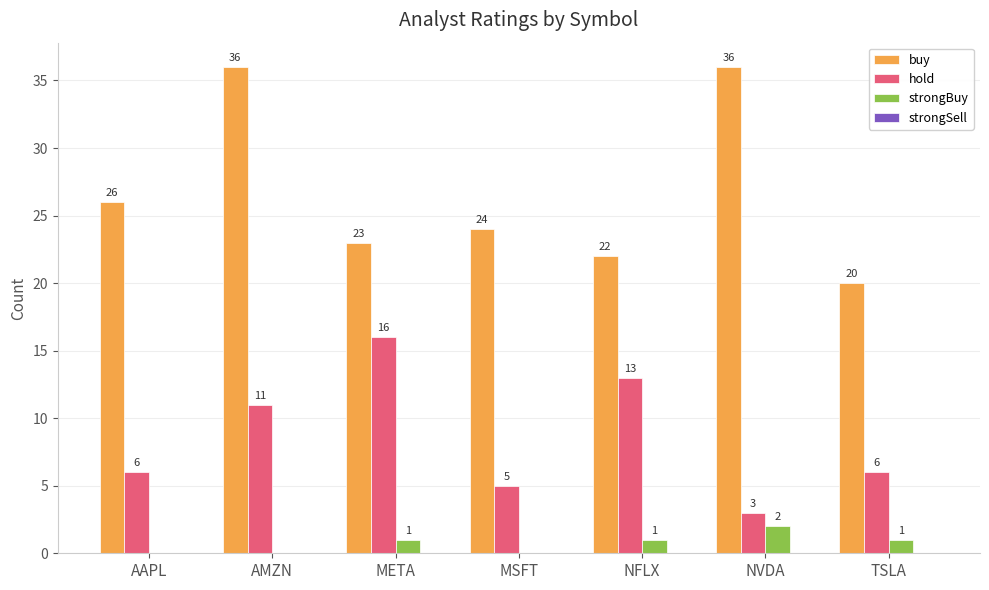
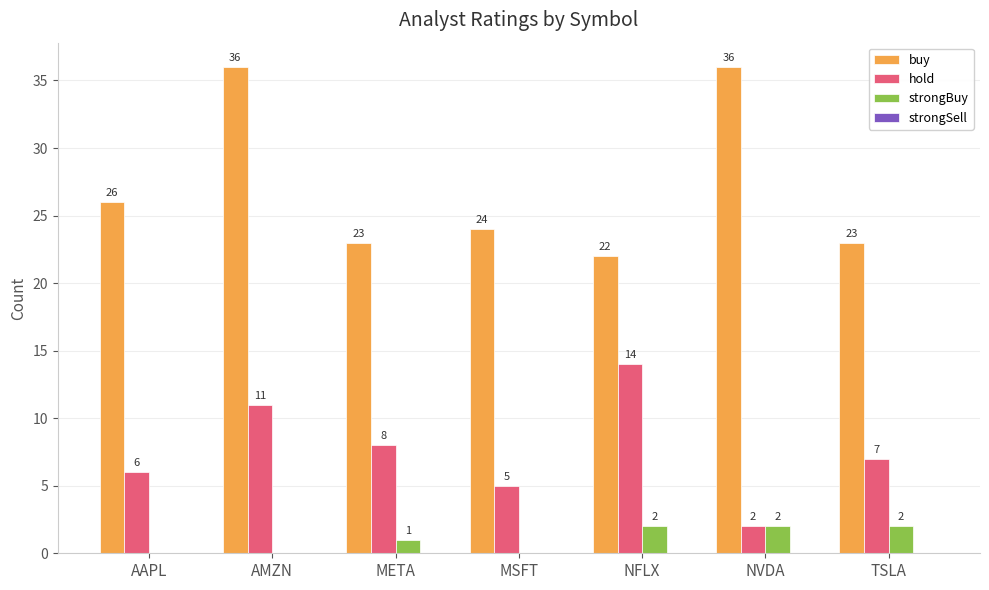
  {
    "buy": {
      "AAPL": 26,
      "AMZN": 36,
      "META": 23,
      "MSFT": 24,
      "NFLX": 22,
      "NVDA": 36,
-     "TSLA": 20
+     "TSLA": 23
    },
    "hold": {
      "AAPL": 6,
      "AMZN": 11,
-     "META": 16,
+     "META": 8,
      "MSFT": 5,
-     "NFLX": 13,
-     "NVDA": 3,
-     "TSLA": 6
+     "NFLX": 14,
+     "NVDA": 2,
+     "TSLA": 7
    },
    "strongBuy": {
      "META": 1,
-     "NFLX": 1,
+     "NFLX": 2,
      "NVDA": 2,
-     "TSLA": 1
+     "TSLA": 2
    },
    "strongSell": {
      "AAPL": 0.0,
      "AMZN": 0.0,
      "META": 0.0,
      "MSFT": 0.0,
      "NFLX": 0.0,
      "NVDA": 0.0,
      "TSLA": 0.0
    }
  }
